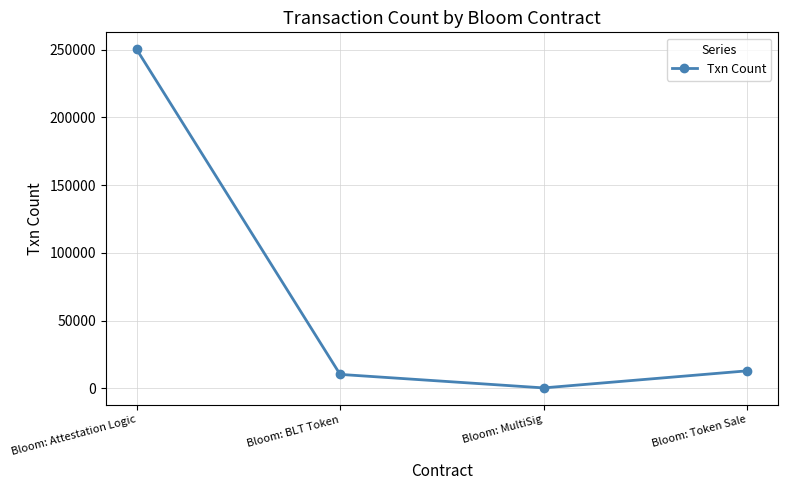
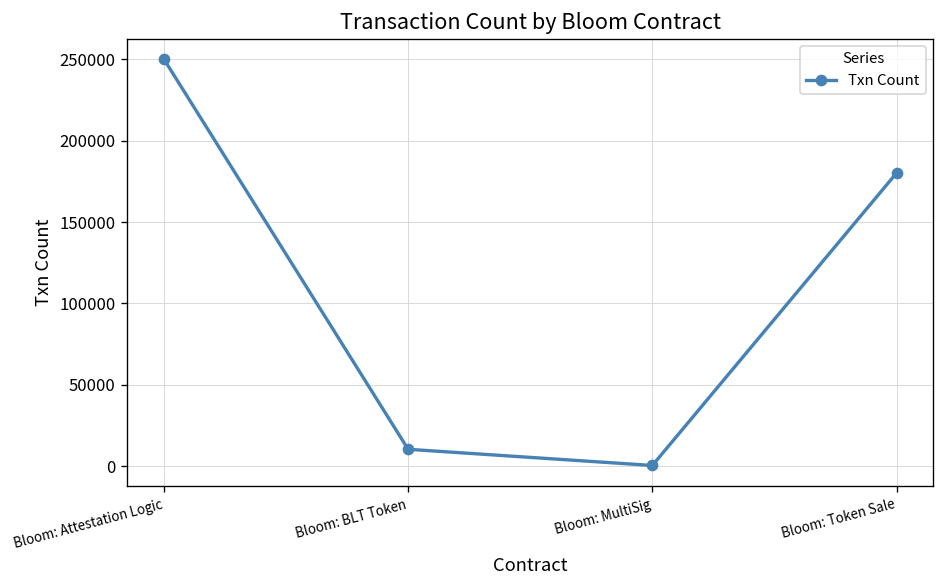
  {
    "Bloom: Attestation Logic": 250000,
    "Bloom: BLT Token": 10000,
    "Bloom: MultiSig": 0,
-   "Bloom: Token Sale": 13000
+   "Bloom: Token Sale": 180000
  }
